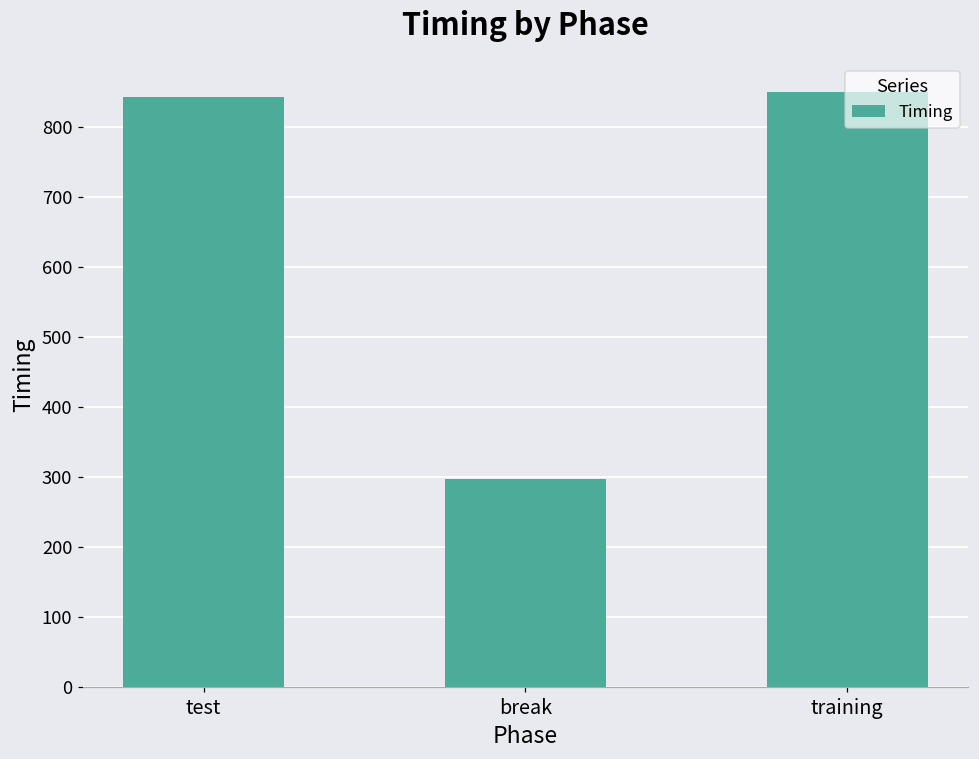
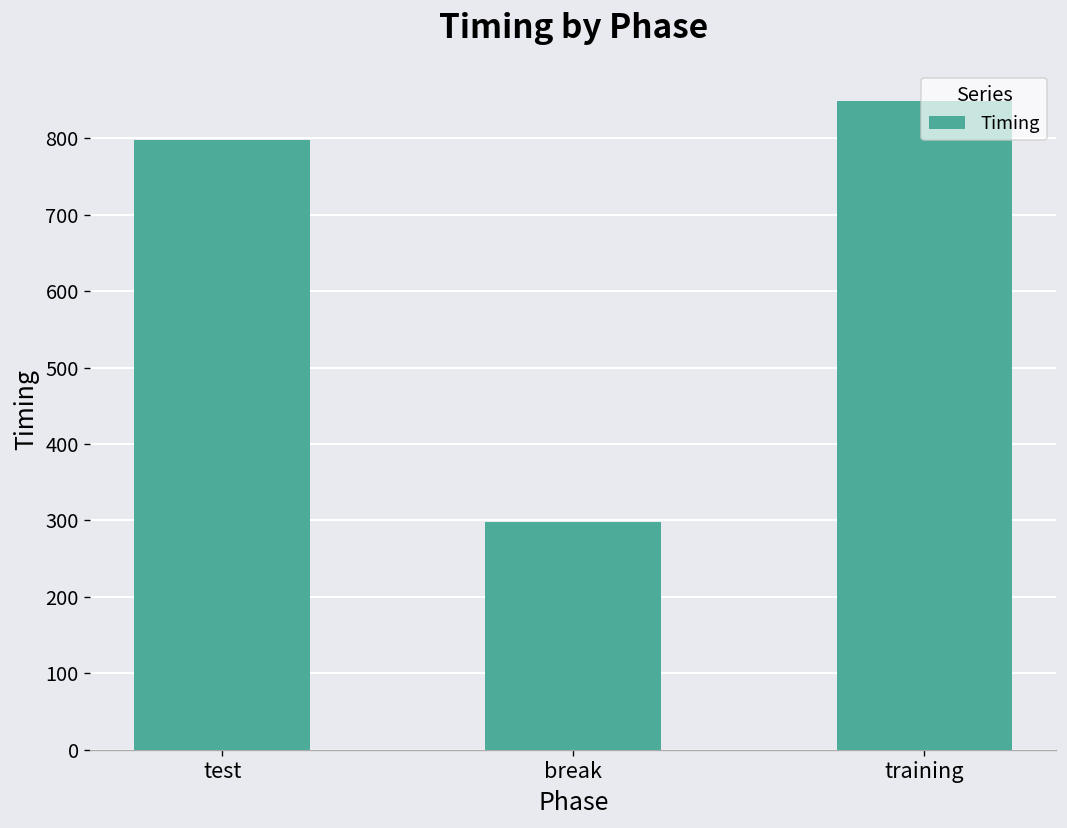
  {
-   "test": 840,
+   "test": 800,
    "break": 300
  }
